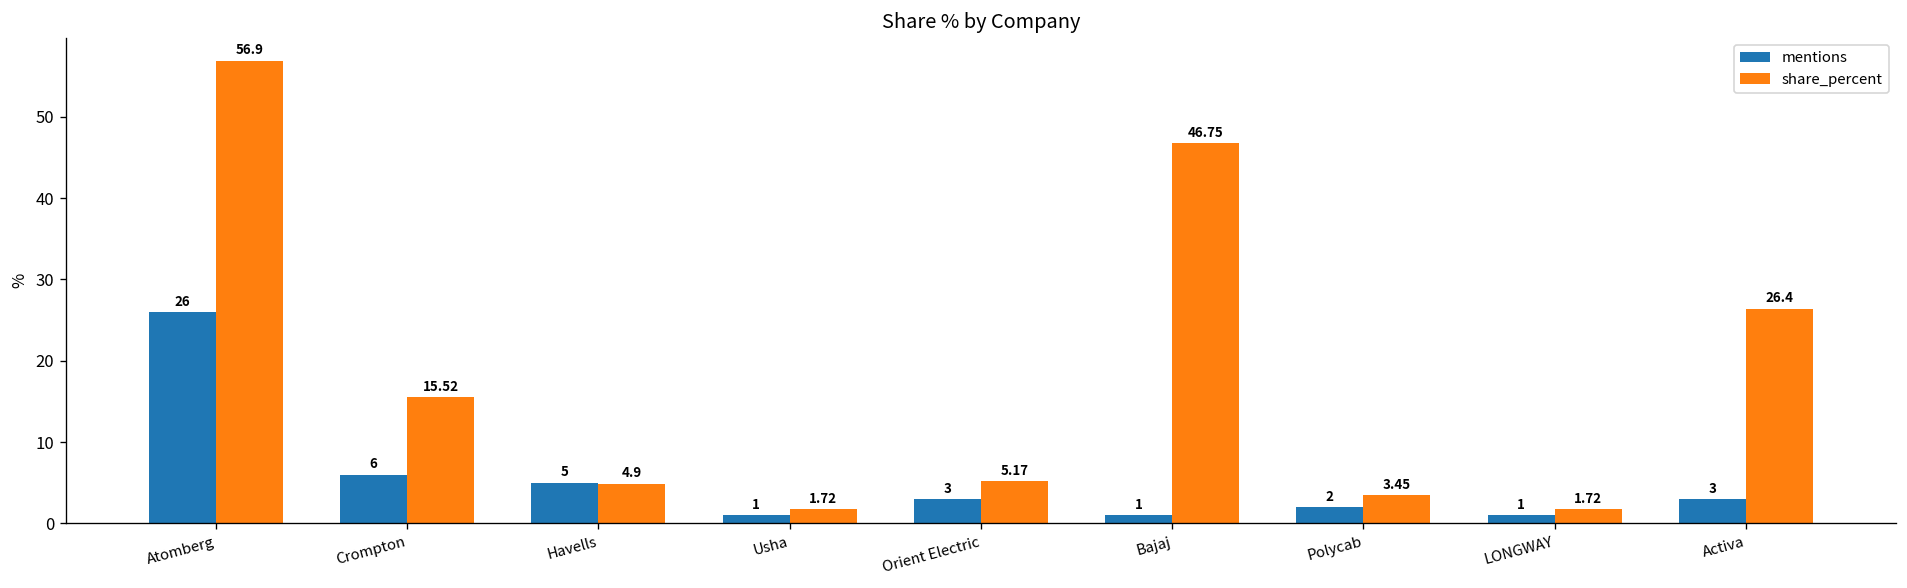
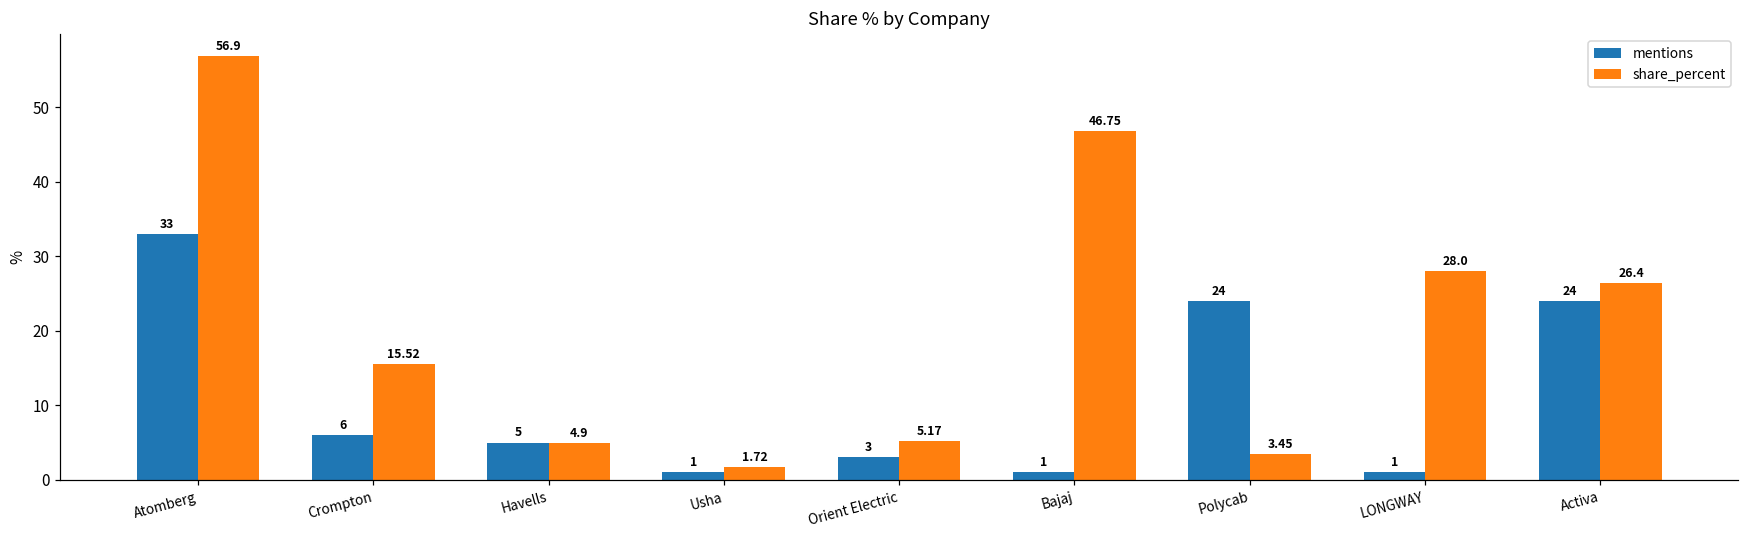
  {
    "mentions": {
-     "Atomberg": 26,
+     "Atomberg": 33,
      "Crompton": 6,
      "Havells": 5,
      "Usha": 1,
      "Orient Electric": 3,
      "Bajaj": 1,
-     "Polycab": 2,
+     "Polycab": 24,
      "LONGWAY": 1,
-     "Activa": 3
+     "Activa": 24
    },
    "share_percent": {
      "Atomberg": 56.9,
      "Crompton": 15.52,
      "Havells": 4.9,
      "Usha": 1.72,
      "Orient Electric": 5.17,
      "Bajaj": 46.75,
      "Polycab": 3.45,
-     "LONGWAY": 1.72,
+     "LONGWAY": 28.0,
      "Activa": 26.4
    }
  }
